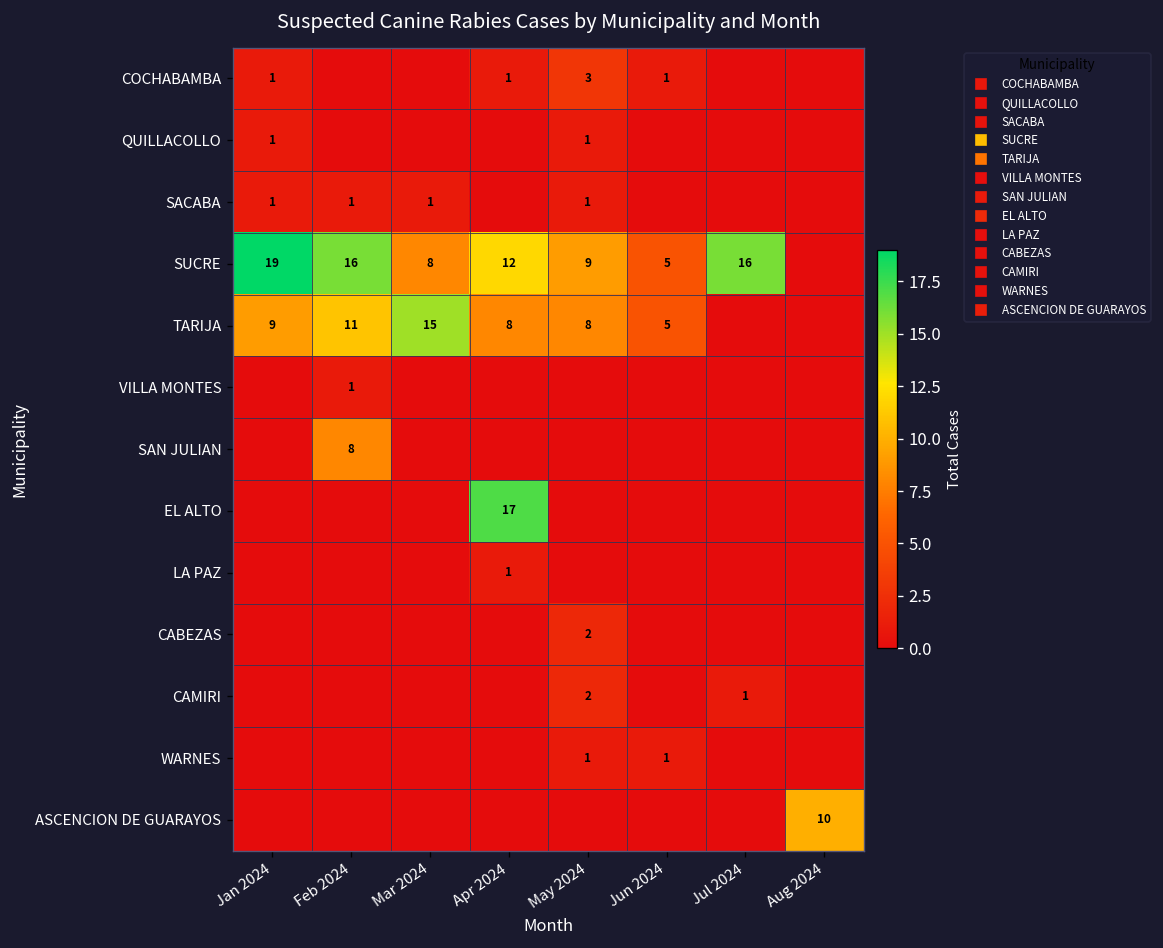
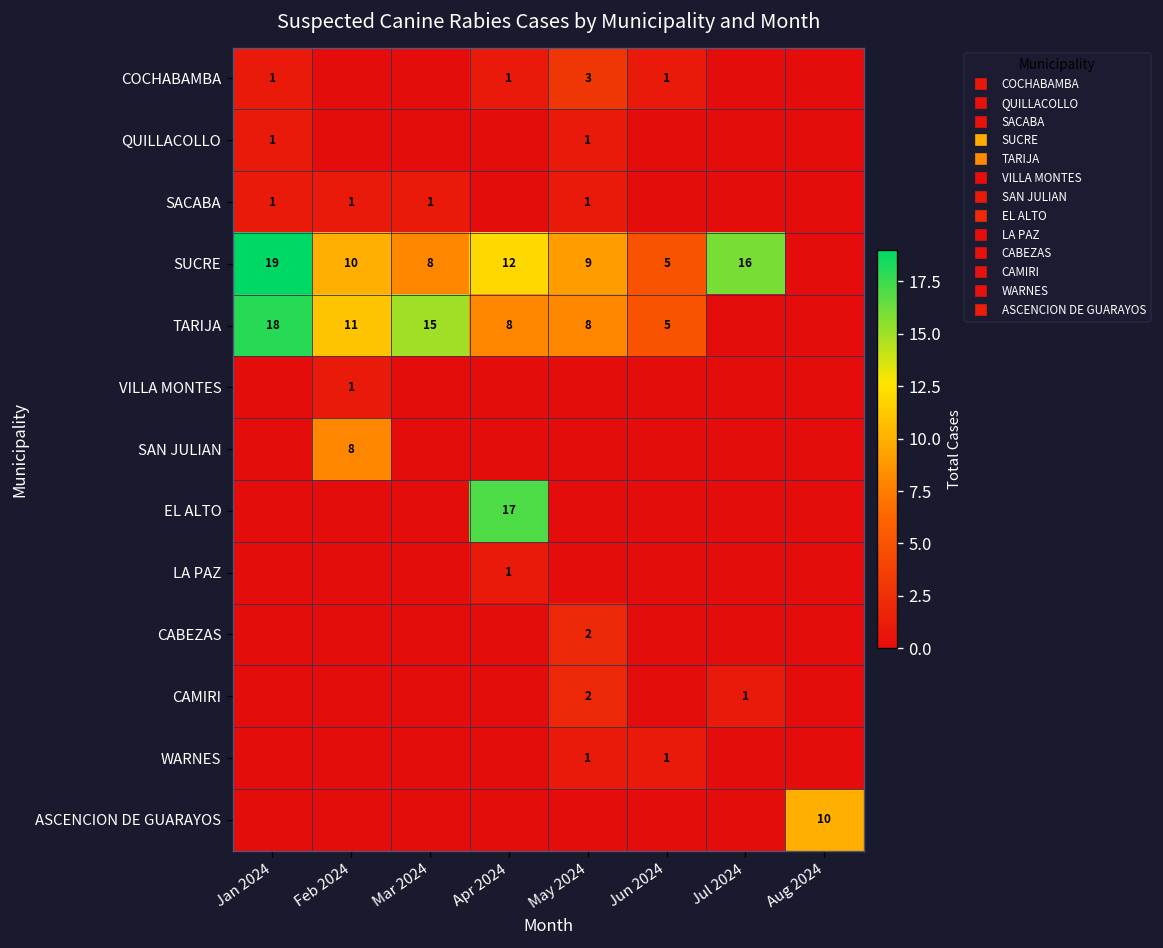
  {
    "COCHABAMBA": {
      "Jan 2024": 1,
      "Apr 2024": 1,
      "May 2024": 3,
      "Jun 2024": 1
    },
    "QUILLACOLLO": {
      "Jan 2024": 1,
      "May 2024": 1
    },
    "SACABA": {
      "Jan 2024": 1,
      "Feb 2024": 1,
      "Mar 2024": 1,
      "May 2024": 1
    },
    "SUCRE": {
      "Jan 2024": 19,
-     "Feb 2024": 16,
+     "Feb 2024": 10,
      "Mar 2024": 8,
      "Apr 2024": 12,
      "May 2024": 9,
      "Jun 2024": 5,
      "Jul 2024": 16
    },
    "TARIJA": {
-     "Jan 2024": 9,
+     "Jan 2024": 18,
      "Feb 2024": 11,
      "Mar 2024": 15,
      "Apr 2024": 8,
      "May 2024": 8,
      "Jun 2024": 5
    },
    "VILLA MONTES": {
      "Feb 2024": 1
    },
    "SAN JULIAN": {
      "Feb 2024": 8
    },
    "EL ALTO": {
      "Apr 2024": 17
    },
    "LA PAZ": {
      "Apr 2024": 1
    },
    "CABEZAS": {
      "May 2024": 2
    },
    "CAMIRI": {
      "May 2024": 2,
      "Jul 2024": 1
    },
    "WARNES": {
      "May 2024": 1,
      "Jun 2024": 1
    },
    "ASCENCION DE GUARAYOS": {
      "Aug 2024": 10
    }
  }
